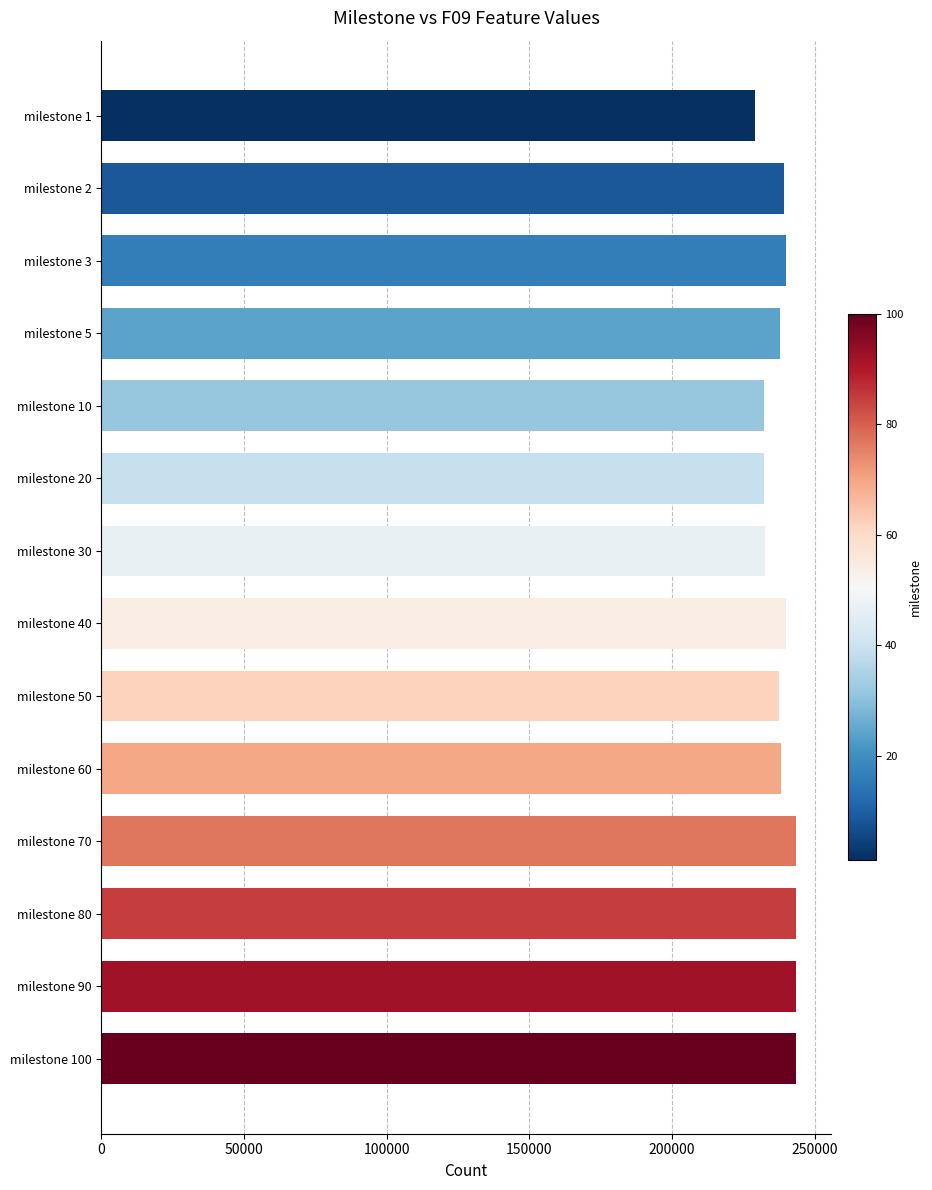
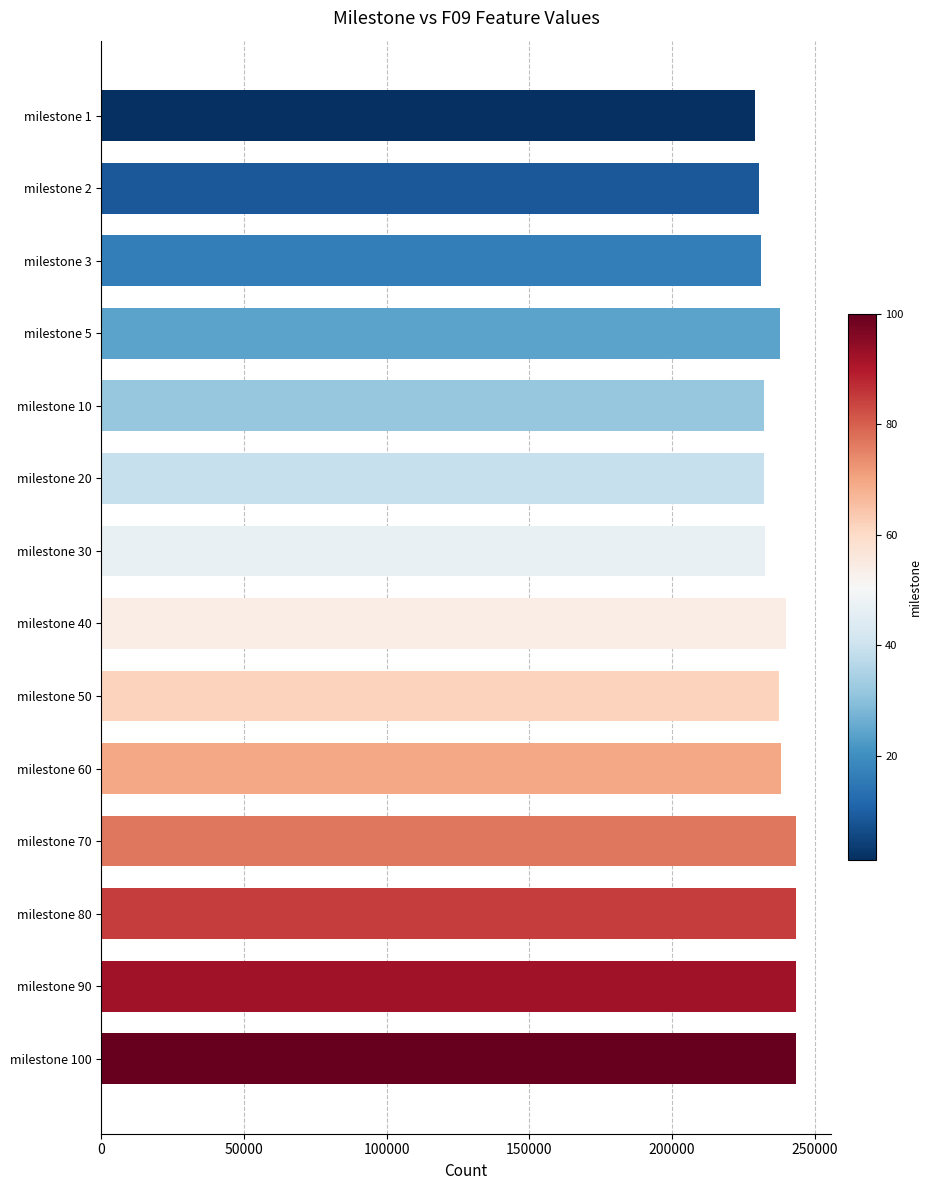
  {
    "milestone 1": 229000,
-   "milestone 2": 239000,
-   "milestone 3": 240000,
+   "milestone 2": 230000,
+   "milestone 3": 231000,
    "milestone 5": 238000,
    "milestone 10": 232000,
    "milestone 20": 232000,
    "milestone 30": 232000,
    "milestone 40": 240000,
    "milestone 50": 238000,
    "milestone 60": 238000,
    "milestone 70": 243000,
    "milestone 80": 243000,
    "milestone 90": 243000,
    "milestone 100": 243000
  }
